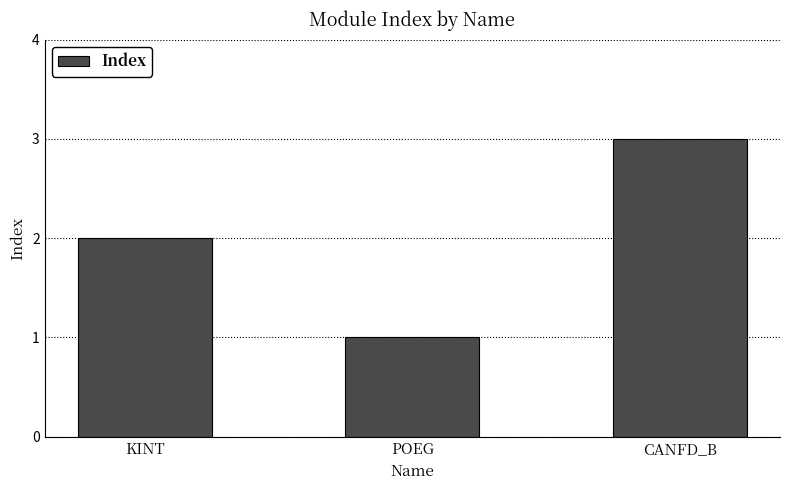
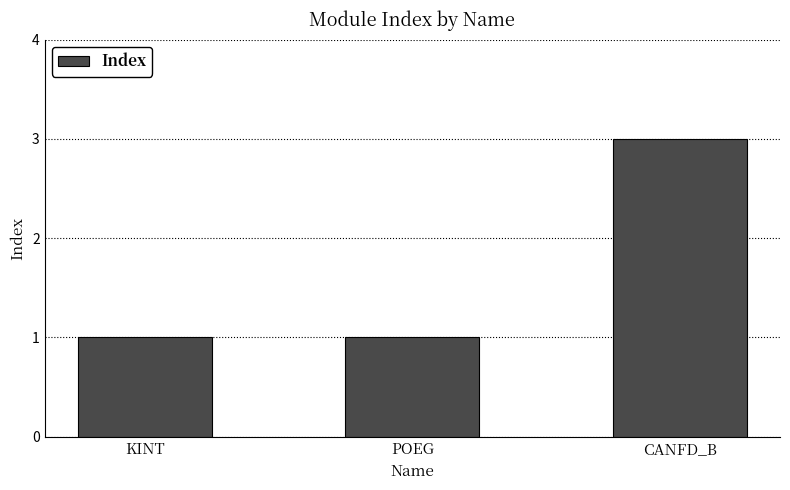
  {
-   "KINT": 2,
+   "KINT": 1,
    "POEG": 1,
    "CANFD_B": 3
  }
